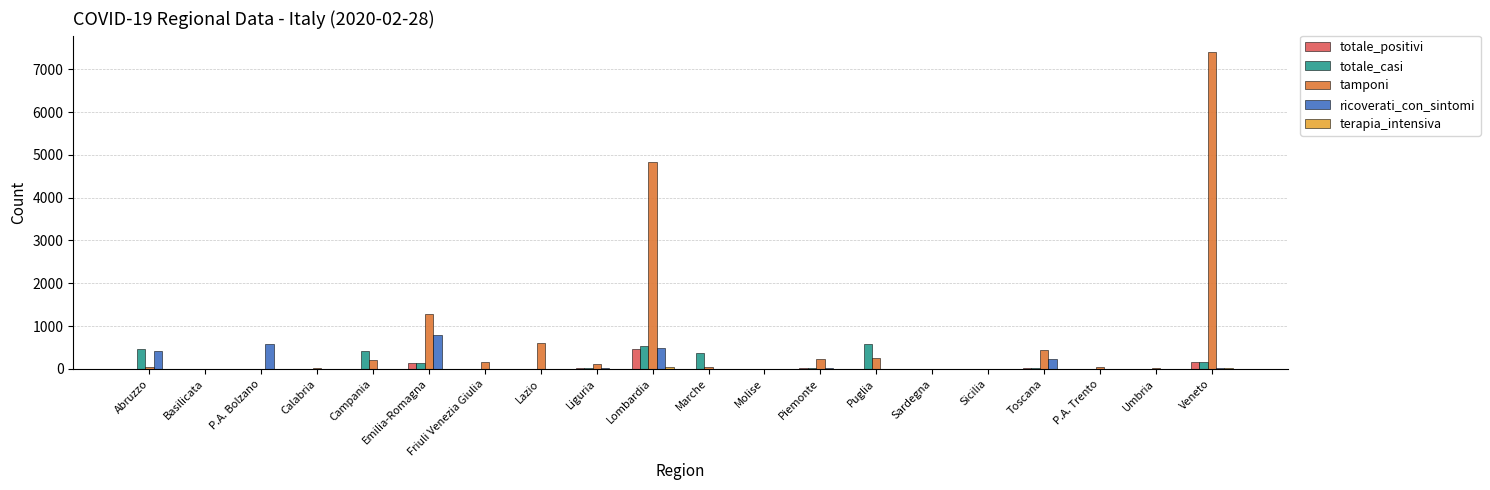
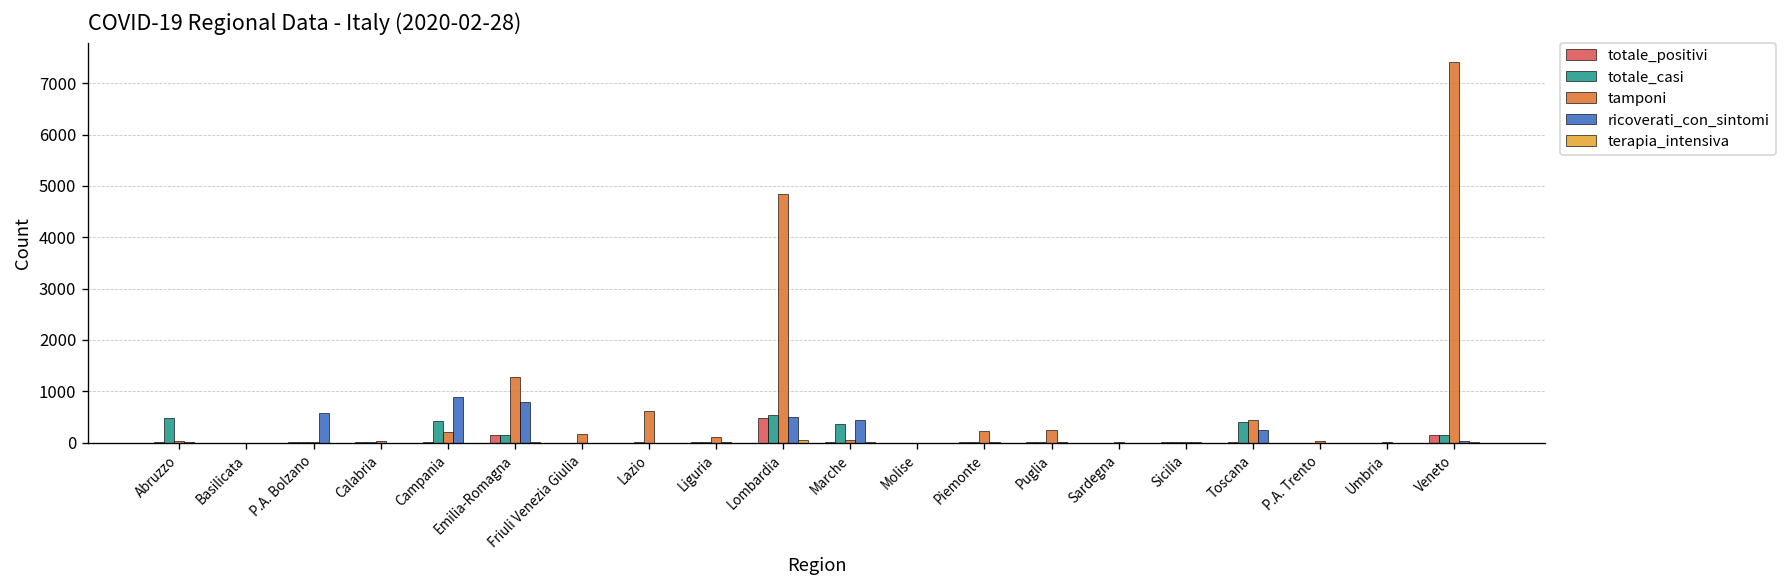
  {
    "totale_casi": {
      "Abruzzo": 500,
      "Basilicata": 0,
      "Campania": 400,
      "Emilia-Romagna": 100,
      "Friuli Venezia Giulia": 0,
      "Lombardia": 500,
      "Marche": 400,
      "Molise": 0,
-     "Puglia": 600,
+     "Puglia": 0,
      "Sardegna": 0,
-     "Toscana": 0,
+     "Toscana": 400,
      "P.A. Trento": 0,
      "Umbria": 0,
      "Veneto": 200
    },
    "ricoverati_con_sintomi": {
-     "Abruzzo": 400,
+     "Abruzzo": 0,
      "Basilicata": 0,
      "P.A. Bolzano": 600,
      "Calabria": 0,
-     "Campania": 0,
+     "Campania": 900,
      "Emilia-Romagna": 800,
      "Friuli Venezia Giulia": 0,
      "Lazio": 0,
      "Lombardia": 500,
-     "Marche": 0,
+     "Marche": 400,
      "Molise": 0,
      "Sardegna": 0,
      "Toscana": 200,
      "P.A. Trento": 0,
      "Umbria": 0
    }
  }
